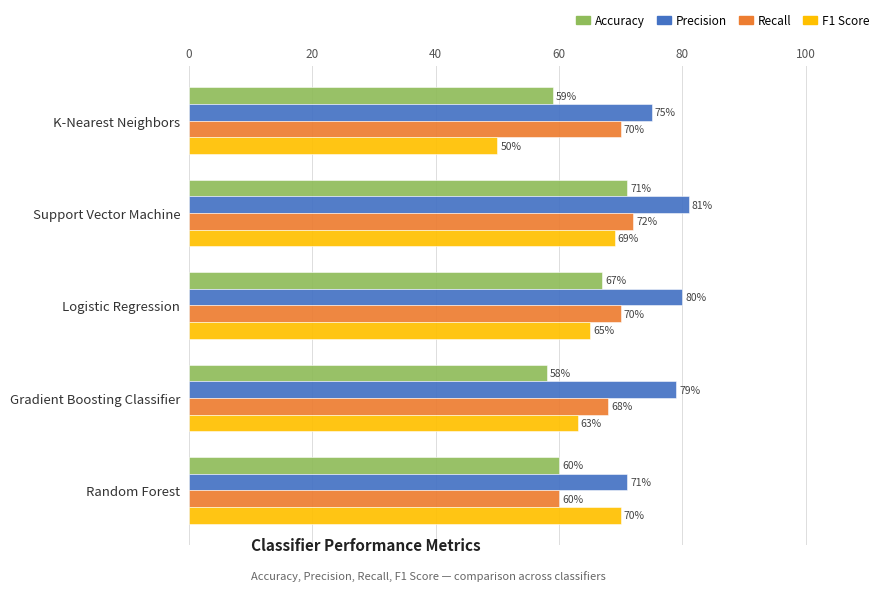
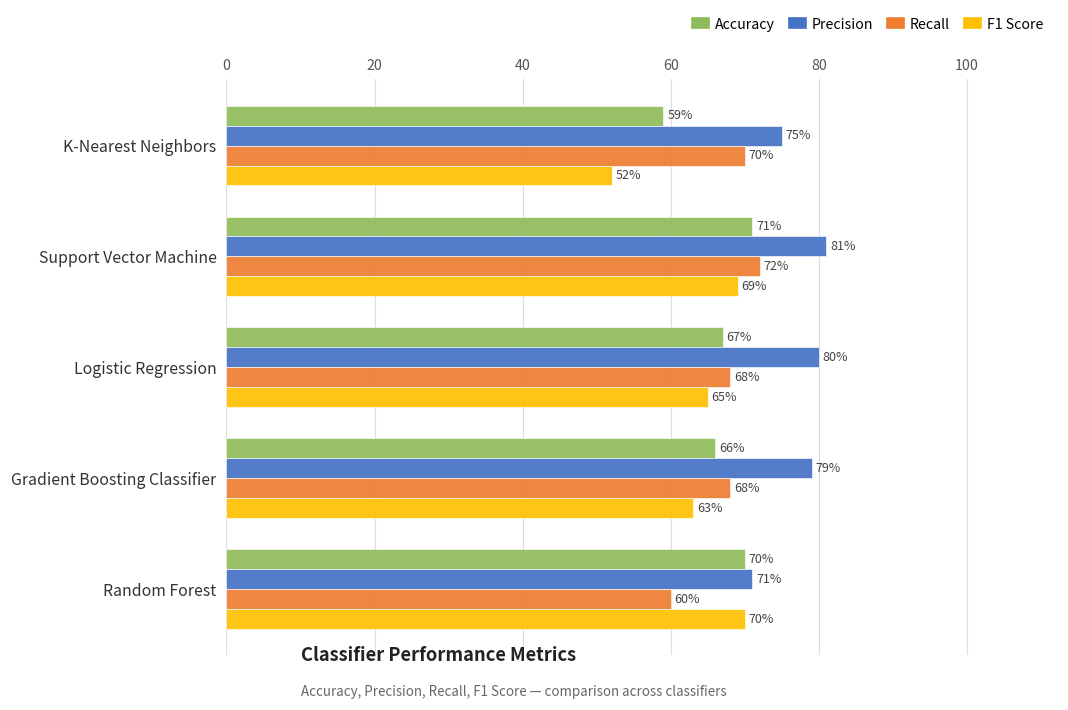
  {
    "Accuracy": {
      "K-Nearest Neighbors": "59%",
      "Support Vector Machine": "71%",
      "Logistic Regression": "67%",
-     "Gradient Boosting Classifier": "58%",
-     "Random Forest": "60%"
+     "Gradient Boosting Classifier": "66%",
+     "Random Forest": "70%"
    },
    "Precision": {
      "K-Nearest Neighbors": "75%",
      "Support Vector Machine": "81%",
      "Logistic Regression": "80%",
      "Gradient Boosting Classifier": "79%",
      "Random Forest": "71%"
    },
    "Recall": {
      "K-Nearest Neighbors": "70%",
      "Support Vector Machine": "72%",
-     "Logistic Regression": "70%",
+     "Logistic Regression": "68%",
      "Gradient Boosting Classifier": "68%",
      "Random Forest": "60%"
    },
    "F1 Score": {
-     "K-Nearest Neighbors": "50%",
+     "K-Nearest Neighbors": "52%",
      "Support Vector Machine": "69%",
      "Logistic Regression": "65%",
      "Gradient Boosting Classifier": "63%",
      "Random Forest": "70%"
    }
  }
